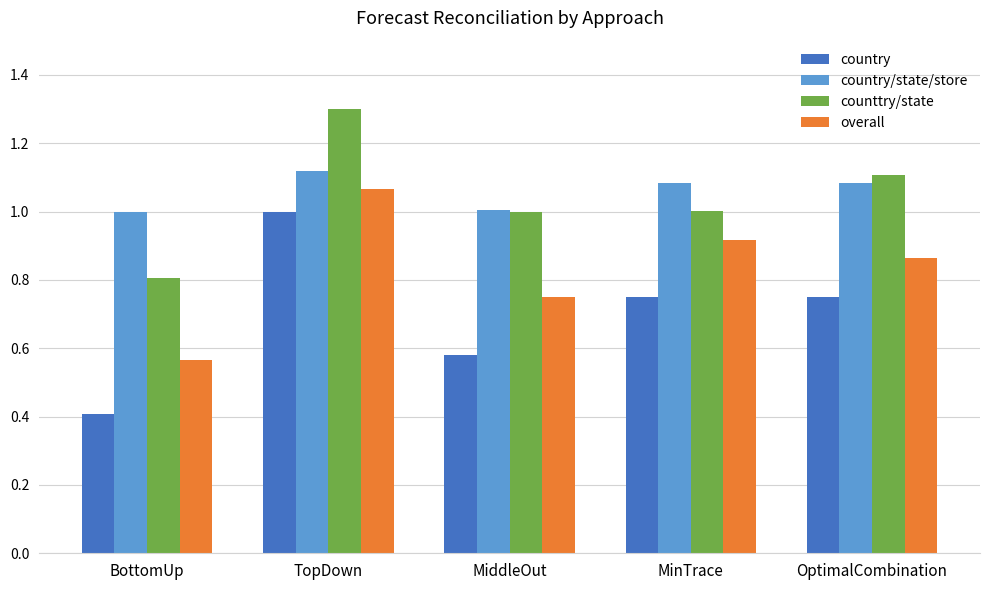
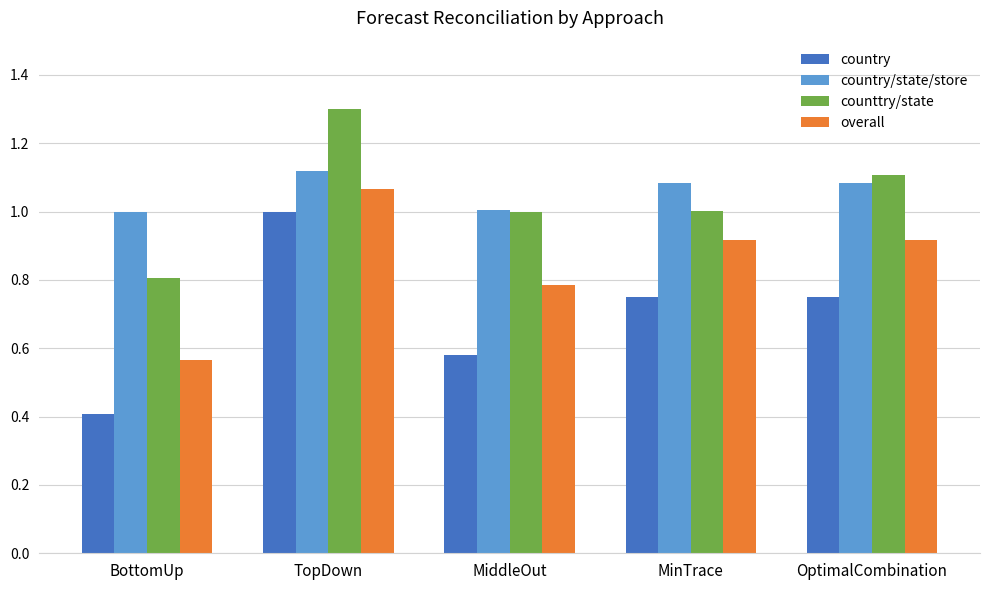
  {
    "counttry/state": {
      "BottomUp": 0.81,
      "TopDown": 1.30,
      "MiddleOut": 1.00,
      "MinTrace": 1.00,
      "OptimalCombination": 1.11
    },
    "overall": {
      "BottomUp": 0.56,
      "TopDown": 1.07,
-     "MiddleOut": 0.75,
+     "MiddleOut": 0.78,
      "MinTrace": 0.92,
-     "OptimalCombination": 0.86
+     "OptimalCombination": 0.92
    }
  }
